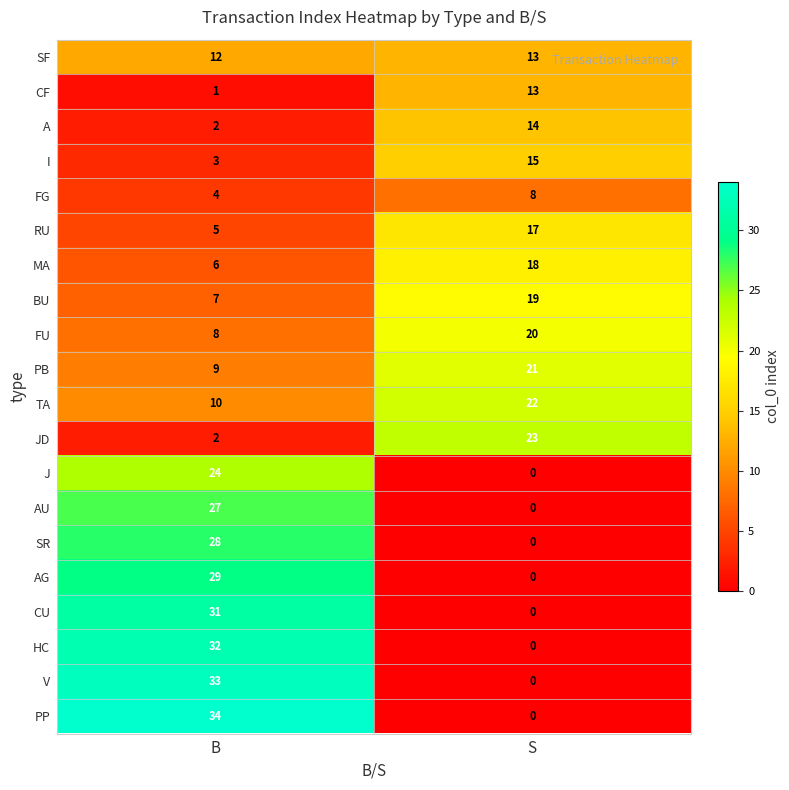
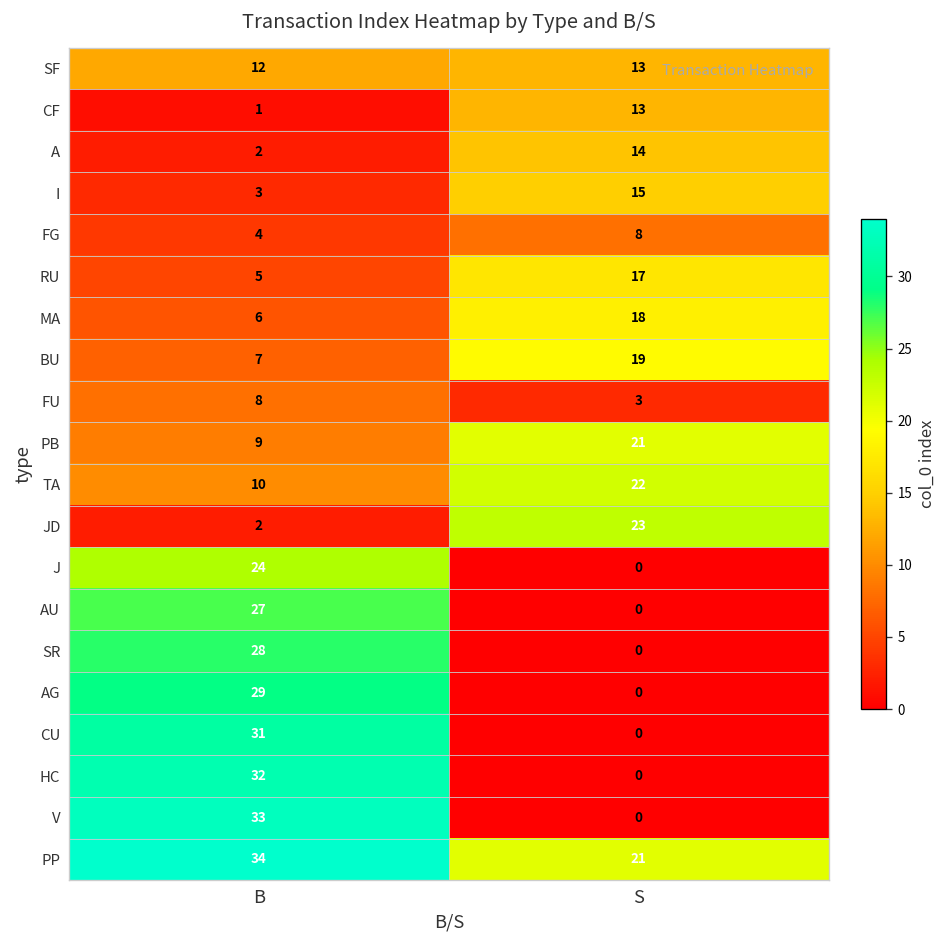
  {
    "SF": {
      "B": 12
    },
    "CF": {
      "B": 1,
      "S": 13
    },
    "A": {
      "B": 2,
      "S": 14
    },
    "I": {
      "B": 3,
      "S": 15
    },
    "FG": {
      "B": 4,
      "S": 8
    },
    "RU": {
      "B": 5,
      "S": 17
    },
    "MA": {
      "B": 6,
      "S": 18
    },
    "BU": {
      "B": 7,
      "S": 19
    },
    "FU": {
      "B": 8,
-     "S": 20
+     "S": 3
    },
    "PB": {
      "B": 9,
      "S": 21
    },
    "TA": {
      "B": 10,
      "S": 22
    },
    "JD": {
      "B": 2,
      "S": 23
    },
    "J": {
      "B": 24,
      "S": 0
    },
    "AU": {
      "B": 27,
      "S": 0
    },
    "SR": {
      "B": 28,
      "S": 0
    },
    "AG": {
      "B": 29,
      "S": 0
    },
    "CU": {
      "B": 31,
      "S": 0
    },
    "HC": {
      "B": 32,
      "S": 0
    },
    "V": {
      "B": 33,
      "S": 0
    },
    "PP": {
      "B": 34,
-     "S": 0
+     "S": 21
    }
  }
